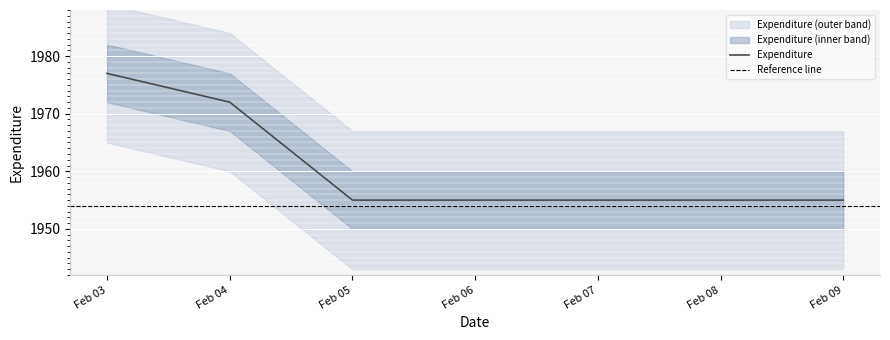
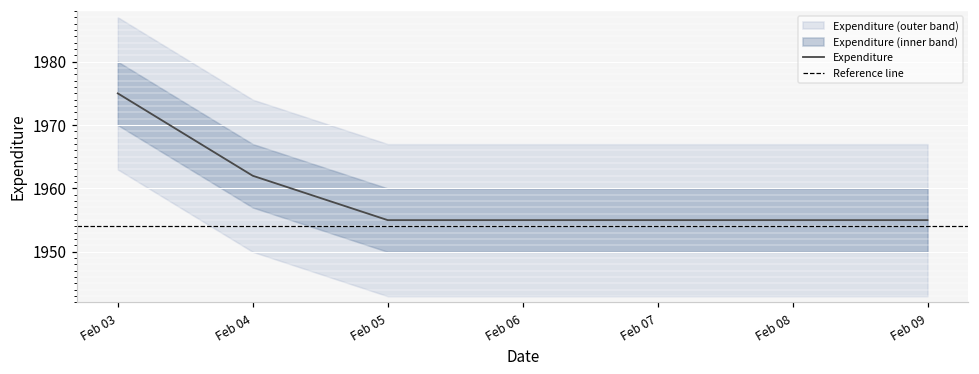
  {
    "Expenditure": {
-     "Feb 03": 1977,
-     "Feb 04": 1972,
+     "Feb 03": 1975,
+     "Feb 04": 1962,
      "Feb 05": 1955,
      "Feb 06": 1955,
      "Feb 07": 1955,
      "Feb 08": 1955,
      "Feb 09": 1955
    }
  }
